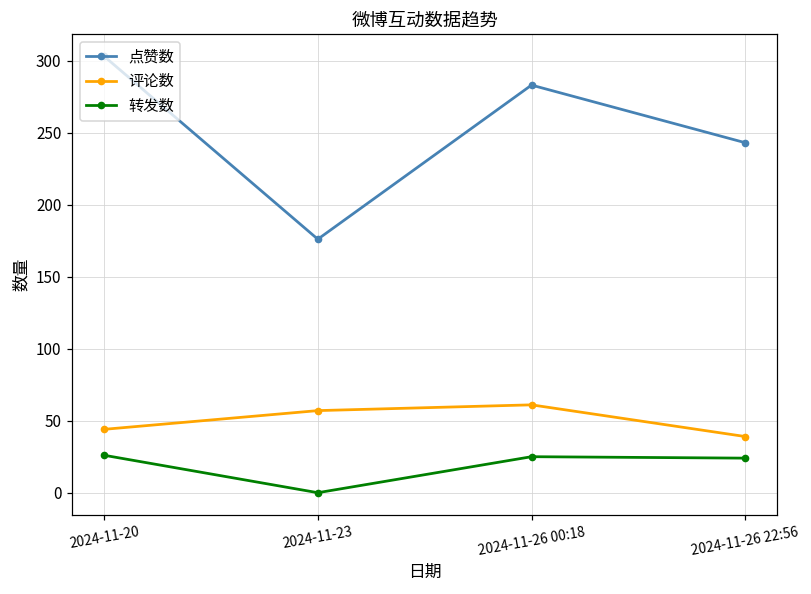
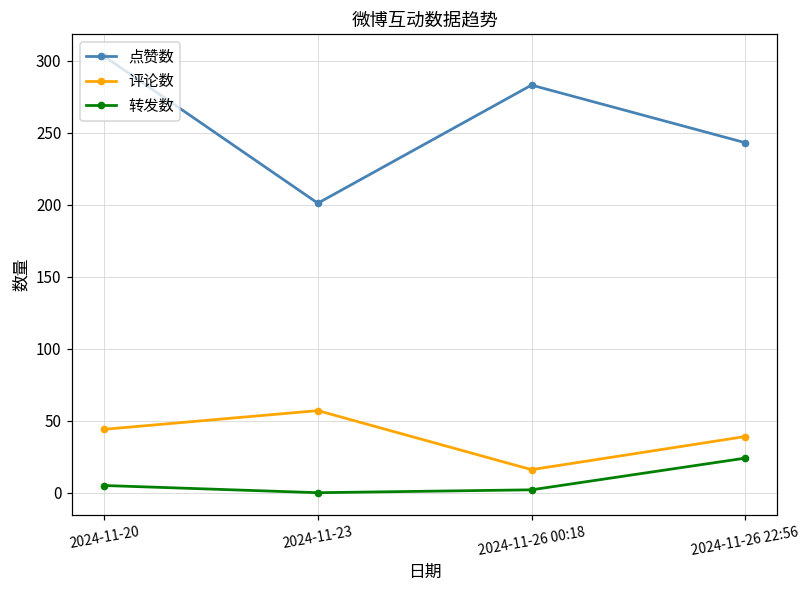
  {
    "点赞数": {
-     "2024-11-23": 176,
+     "2024-11-23": 201,
      "2024-11-26 00:18": 283,
      "2024-11-26 22:56": 243
    },
    "评论数": {
      "2024-11-20": 44,
      "2024-11-23": 57,
-     "2024-11-26 00:18": 61,
+     "2024-11-26 00:18": 16,
      "2024-11-26 22:56": 39
    },
    "转发数": {
-     "2024-11-20": 26,
+     "2024-11-20": 5,
      "2024-11-23": 0,
-     "2024-11-26 00:18": 25,
+     "2024-11-26 00:18": 2,
      "2024-11-26 22:56": 24
    }
  }
